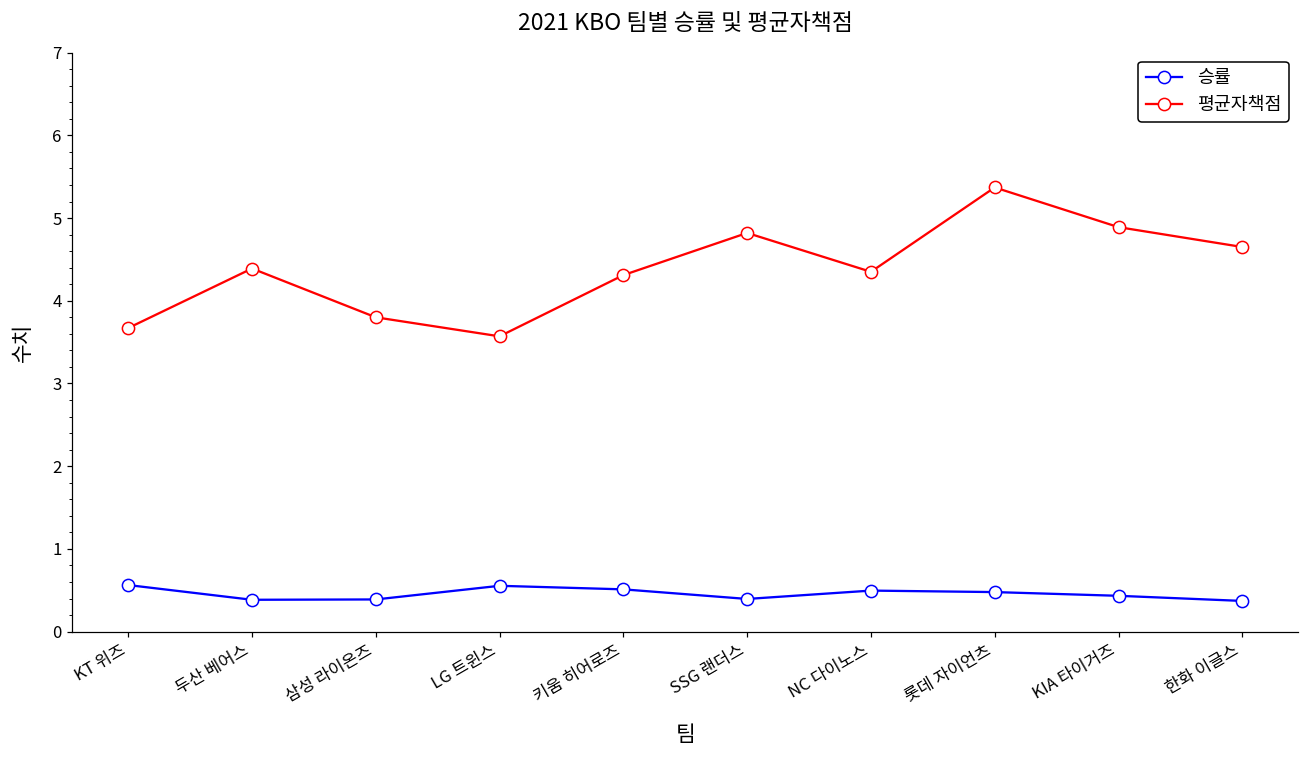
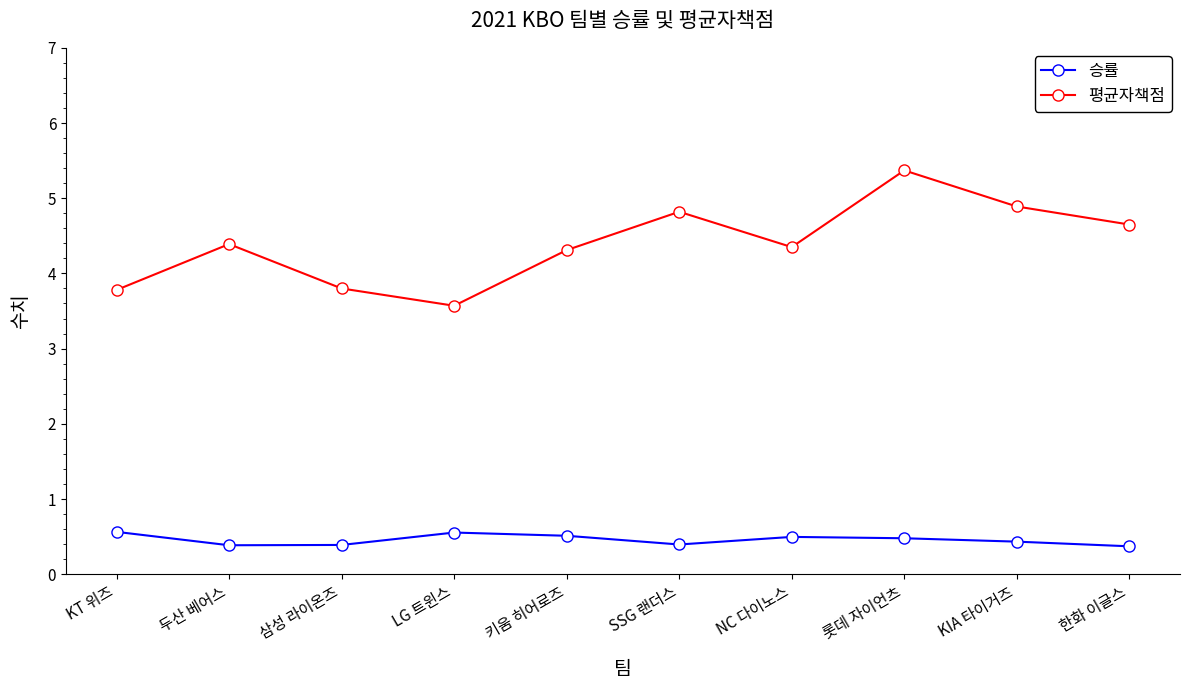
  {
    "승률": {
      "KT 위즈": 0.6,
      "두산 베어스": 0.4,
      "삼성 라이온즈": 0.4,
      "LG 트윈스": 0.6,
      "키움 히어로즈": 0.5,
      "SSG 랜더스": 0.4,
      "NC 다이노스": 0.5,
      "롯데 자이언츠": 0.5,
      "KIA 타이거즈": 0.4,
      "한화 이글스": 0.4
    },
    "평균자책점": {
-     "KT 위즈": 3.7,
+     "KT 위즈": 3.8,
      "두산 베어스": 4.4,
      "삼성 라이온즈": 3.8,
      "LG 트윈스": 3.6,
      "키움 히어로즈": 4.3,
      "SSG 랜더스": 4.8,
      "NC 다이노스": 4.4,
      "롯데 자이언츠": 5.4,
      "KIA 타이거즈": 4.9,
      "한화 이글스": 4.7
    }
  }
